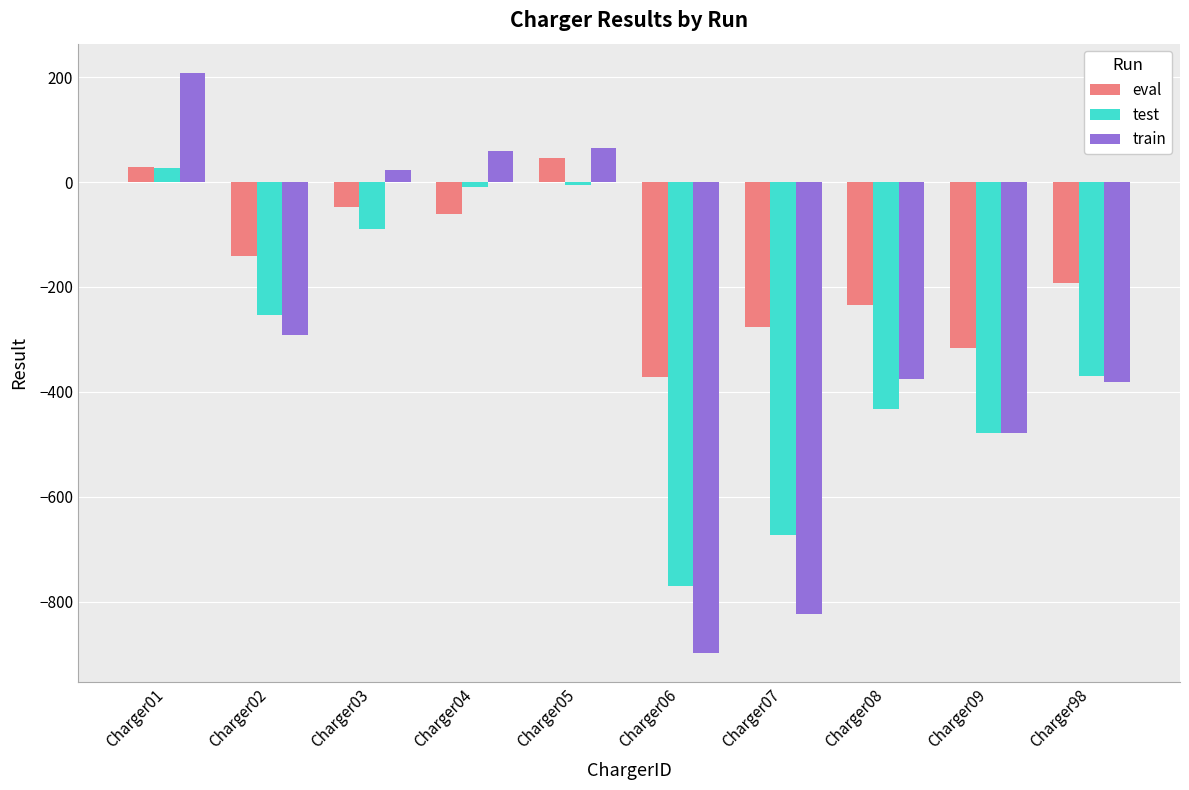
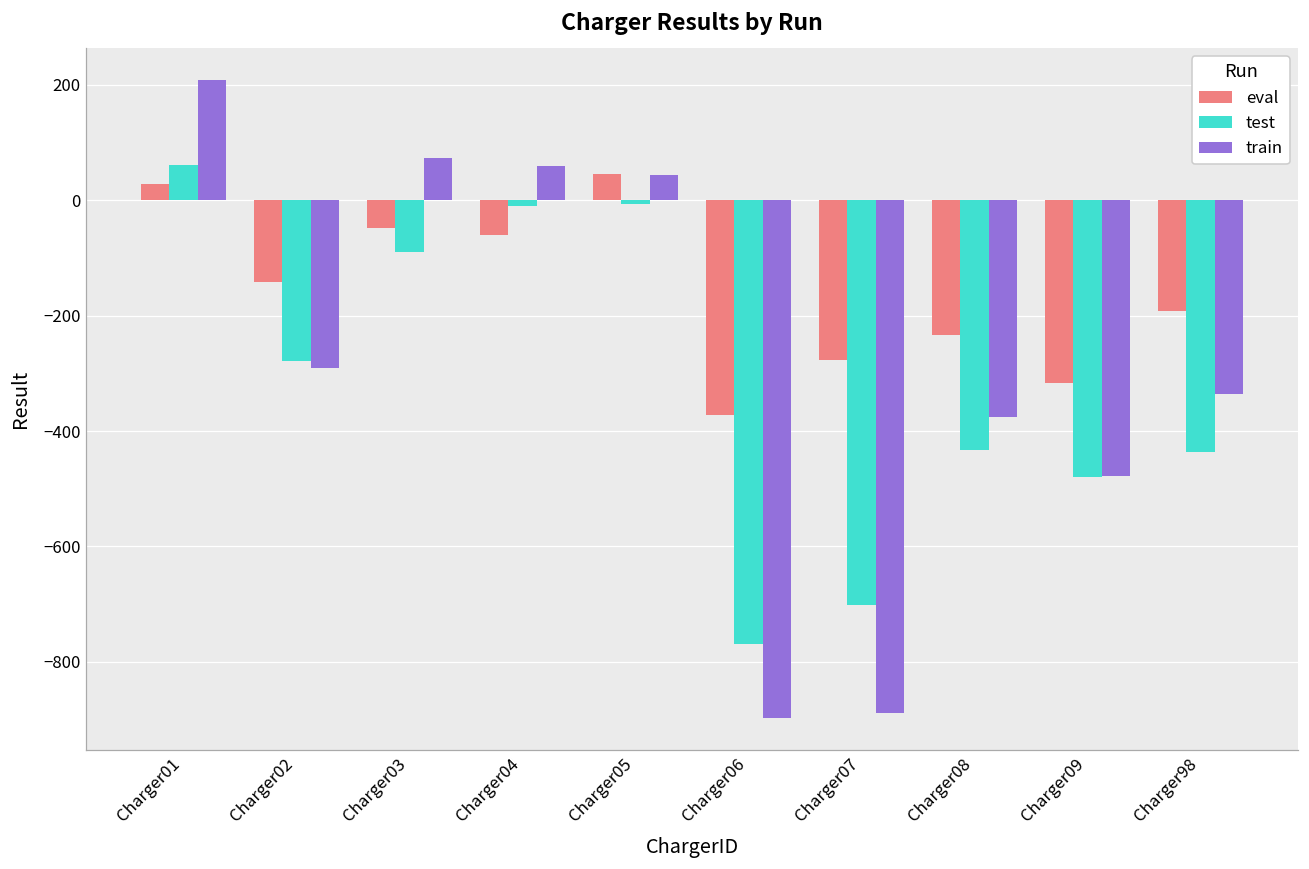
  {
    "eval": {
      "Charger01": 30,
      "Charger02": -140,
      "Charger03": -50,
      "Charger04": -60,
      "Charger05": 50,
      "Charger06": -370,
      "Charger07": -280,
      "Charger08": -230,
      "Charger09": -320,
      "Charger98": -190
    },
    "test": {
-     "Charger01": 30,
-     "Charger02": -250,
+     "Charger01": 60,
+     "Charger02": -280,
      "Charger03": -90,
      "Charger04": -10,
      "Charger05": -10,
      "Charger06": -770,
-     "Charger07": -670,
+     "Charger07": -700,
      "Charger08": -430,
      "Charger09": -480,
-     "Charger98": -370
+     "Charger98": -440
    },
    "train": {
      "Charger01": 210,
      "Charger02": -290,
-     "Charger03": 20,
+     "Charger03": 70,
      "Charger04": 60,
-     "Charger05": 70,
+     "Charger05": 40,
      "Charger06": -900,
-     "Charger07": -820,
+     "Charger07": -890,
      "Charger08": -380,
      "Charger09": -480,
-     "Charger98": -380
+     "Charger98": -340
    }
  }
